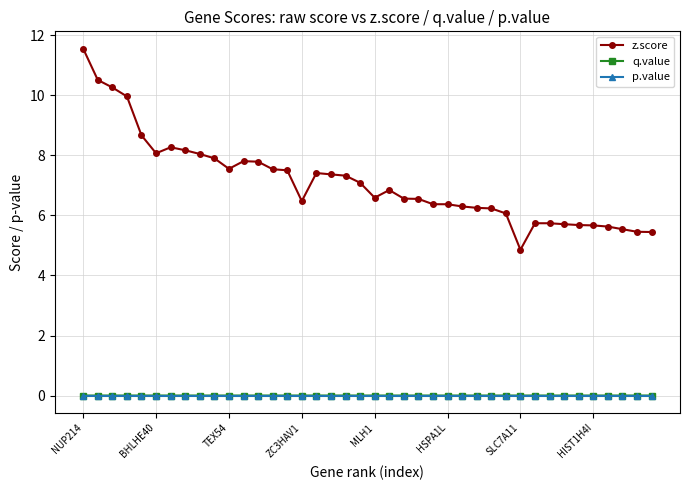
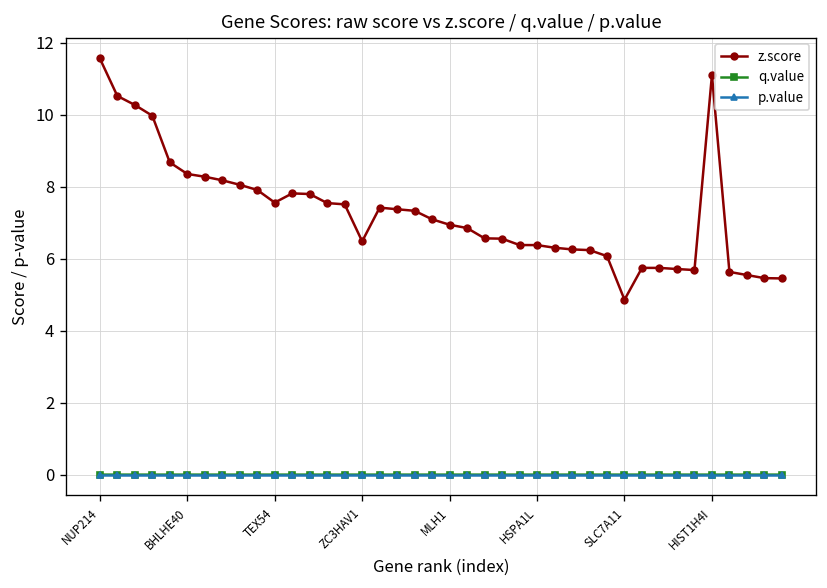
  {
    "z.score": {
      "NUP214": 11.6,
-     "BHLHE40": 8.1,
+     "BHLHE40": 8.3,
      "TEX54": 7.6,
      "ZC3HAV1": 6.5,
-     "MLH1": 6.6,
+     "MLH1": 6.9,
      "HSPA1L": 6.4,
      "SLC7A11": 4.9,
-     "HIST1H4I": 5.7
+     "HIST1H4I": 11.1
    },
    "p.value": {
      "NUP214": 0.0,
      "BHLHE40": 0.0,
      "TEX54": 0.0,
      "ZC3HAV1": 0.0,
      "MLH1": 0.0,
      "HSPA1L": 0.0,
      "SLC7A11": 0.0,
      "HIST1H4I": 0.0
    }
  }
